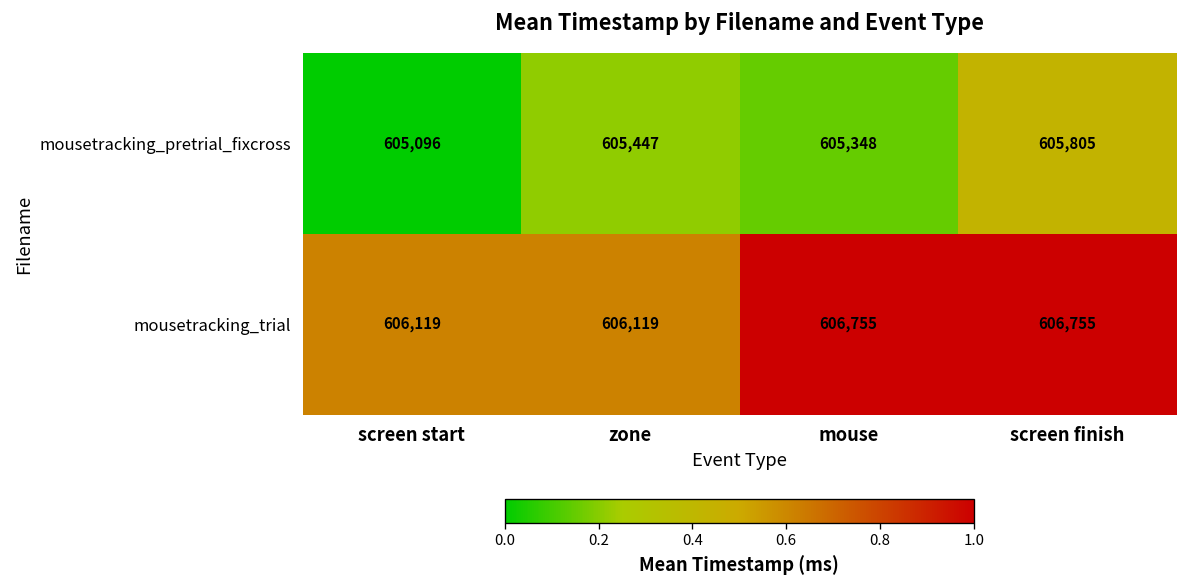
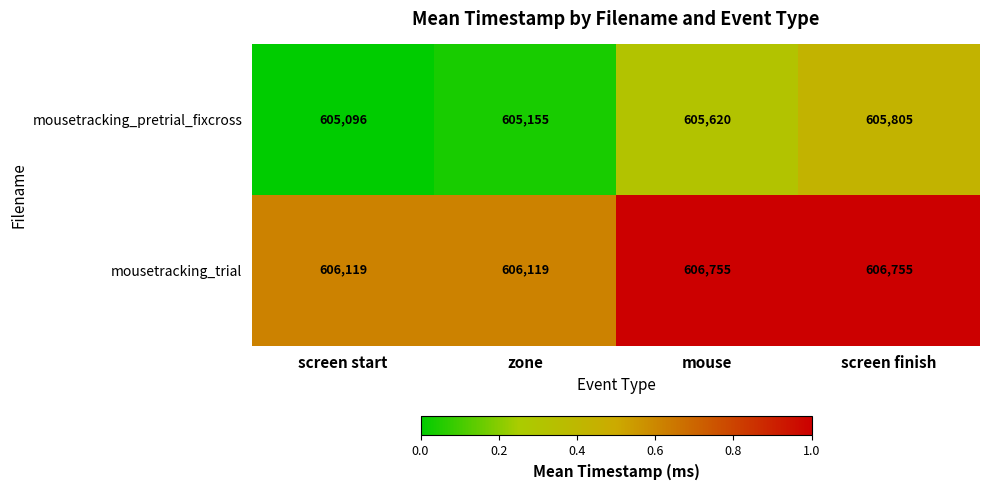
  {
    "mousetracking_pretrial_fixcross": {
      "screen start": "605,096",
-     "zone": "605,447",
-     "mouse": "605,348",
+     "zone": "605,155",
+     "mouse": "605,620",
      "screen finish": "605,805"
    },
    "mousetracking_trial": {
      "screen start": "606,119",
      "zone": "606,119",
      "mouse": "606,755",
      "screen finish": "606,755"
    }
  }
